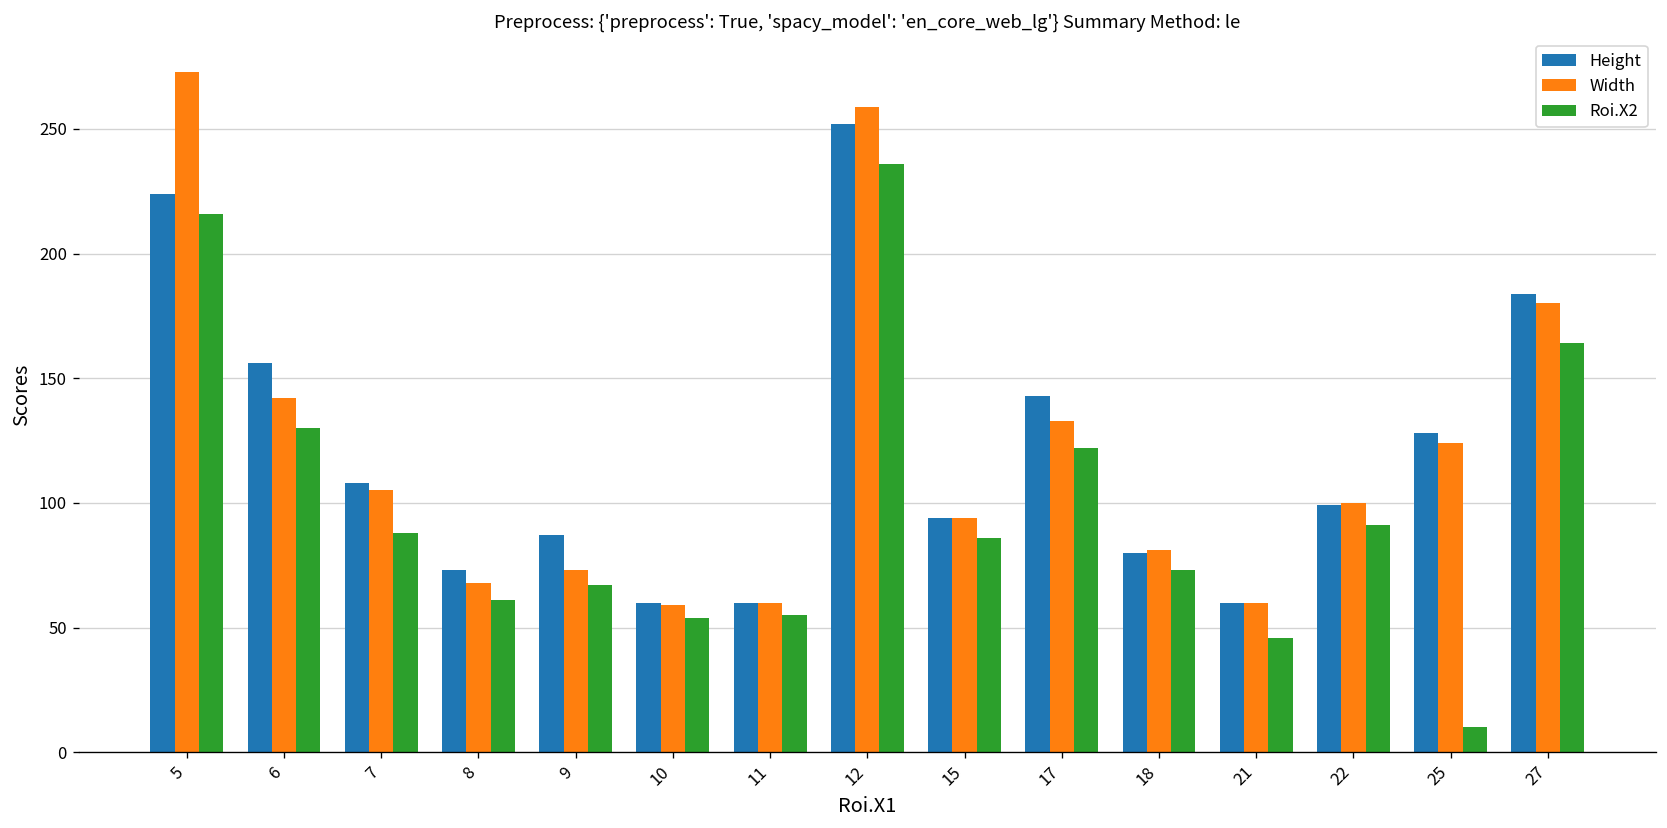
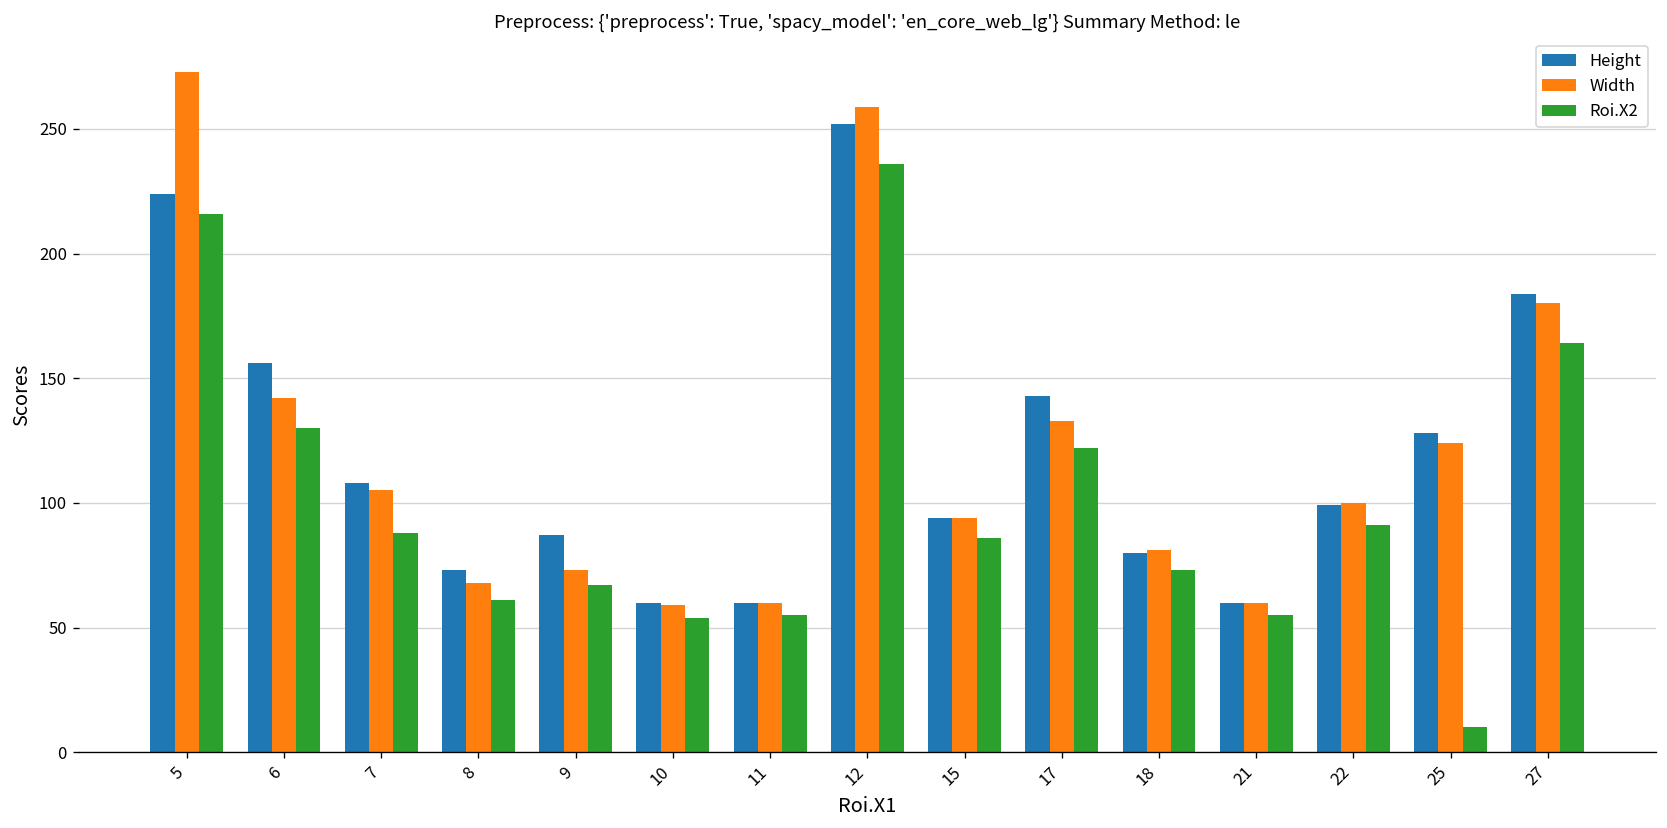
  {
    "Height": {
      "5": 224,
      "6": 156,
      "7": 108,
      "8": 73,
      "9": 87,
      "10": 60,
      "11": 60,
      "12": 252,
      "15": 94,
      "17": 143,
      "18": 80,
      "21": 60,
      "22": 99,
      "25": 128,
      "27": 184
    },
    "Width": {
      "5": 273,
      "6": 142,
      "7": 105,
      "8": 68,
      "9": 73,
      "10": 59,
      "11": 60,
      "12": 259,
      "15": 94,
      "17": 133,
      "18": 81,
      "21": 60,
      "22": 100,
      "25": 124,
      "27": 180
    },
    "Roi.X2": {
      "5": 216,
      "6": 130,
      "7": 88,
      "8": 61,
      "9": 67,
      "10": 54,
      "11": 55,
      "12": 236,
      "15": 86,
      "17": 122,
      "18": 73,
-     "21": 46,
+     "21": 55,
      "22": 91,
      "25": 10,
      "27": 164
    }
  }
